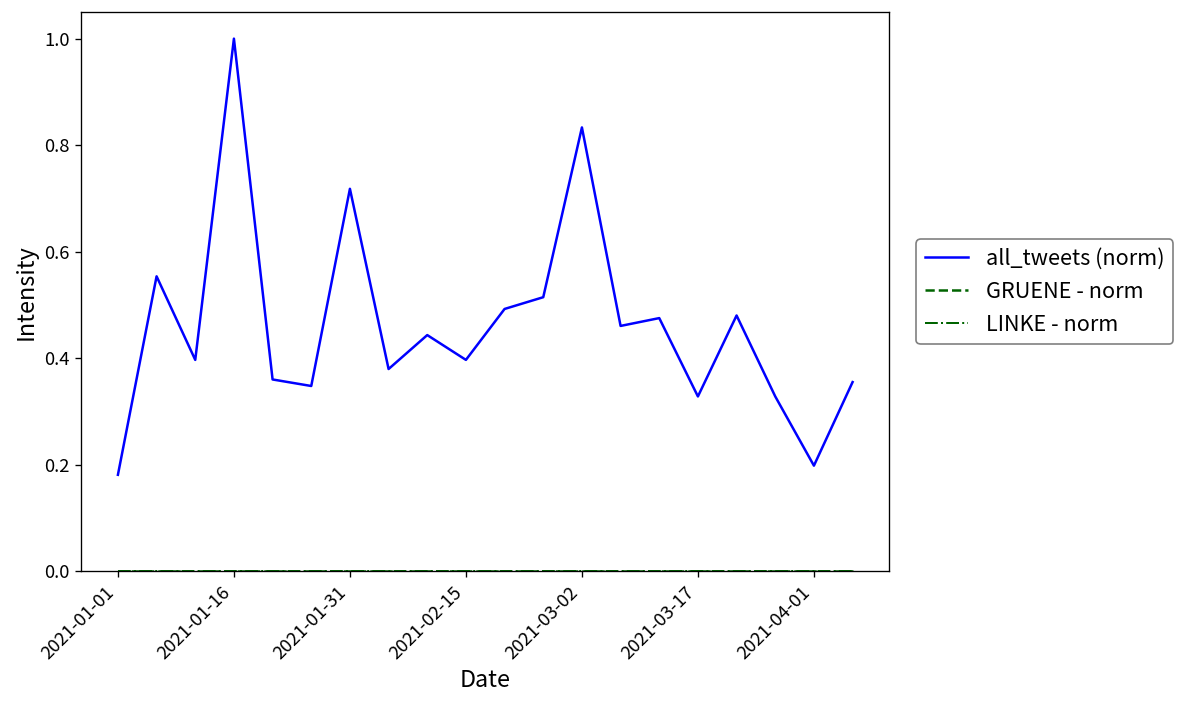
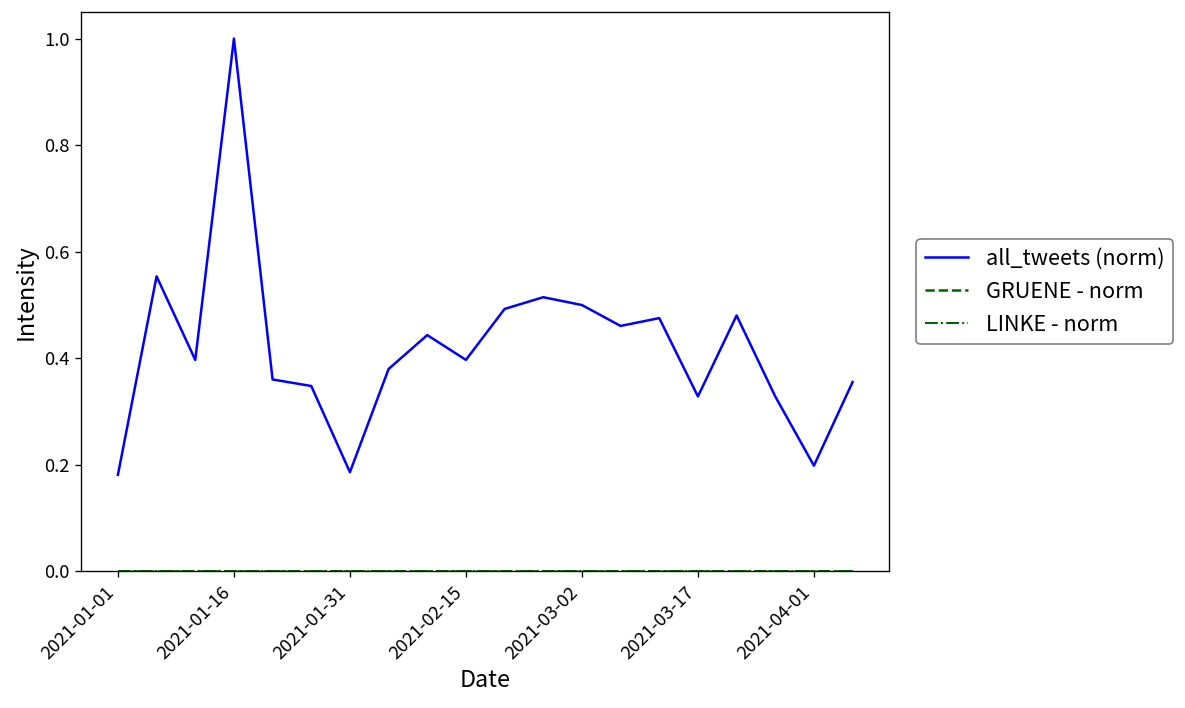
  {
    "all_tweets (norm)": {
      "2021-01-01": 0.18,
      "2021-01-16": 1.00,
-     "2021-01-31": 0.72,
+     "2021-01-31": 0.19,
      "2021-02-15": 0.40,
-     "2021-03-02": 0.83,
+     "2021-03-02": 0.50,
      "2021-03-17": 0.33,
      "2021-04-01": 0.20
    },
    "LINKE - norm": {
      "2021-01-01": 0.00,
      "2021-01-16": 0.00,
      "2021-01-31": 0.00,
      "2021-02-15": 0.00,
      "2021-03-02": 0.00,
      "2021-03-17": 0.00,
      "2021-04-01": 0.00
    }
  }
